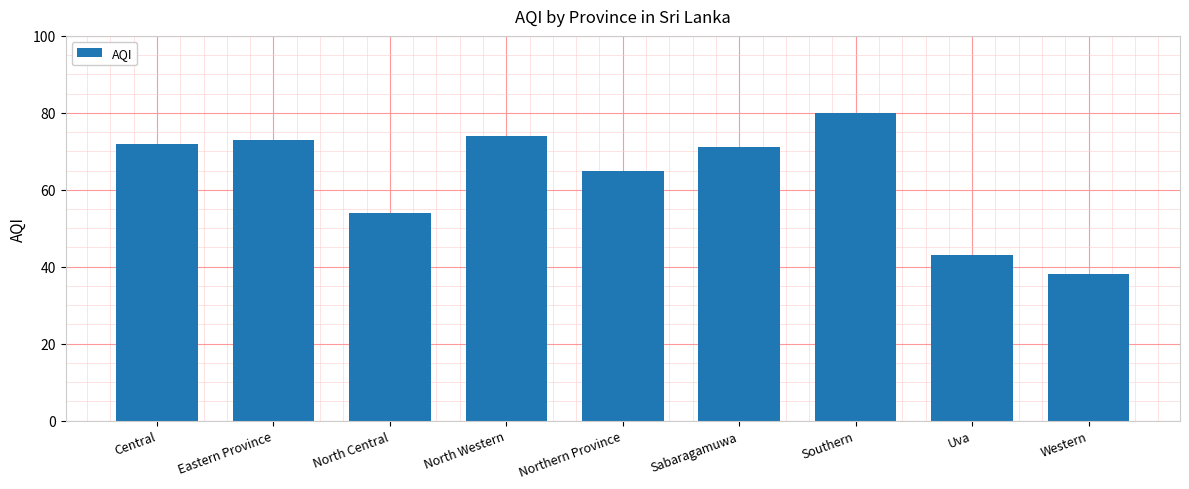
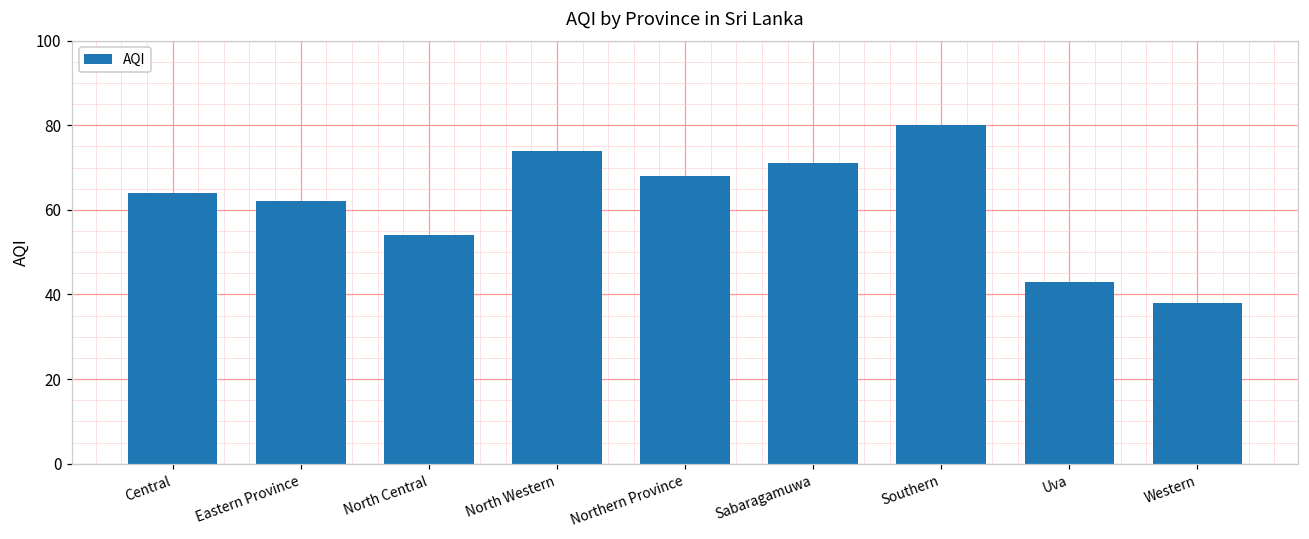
  {
-   "Central": 72,
-   "Eastern Province": 73,
+   "Central": 64,
+   "Eastern Province": 62,
    "North Central": 54,
    "North Western": 74,
-   "Northern Province": 65,
+   "Northern Province": 68,
    "Sabaragamuwa": 71,
    "Southern": 80,
    "Uva": 43,
    "Western": 38
  }
